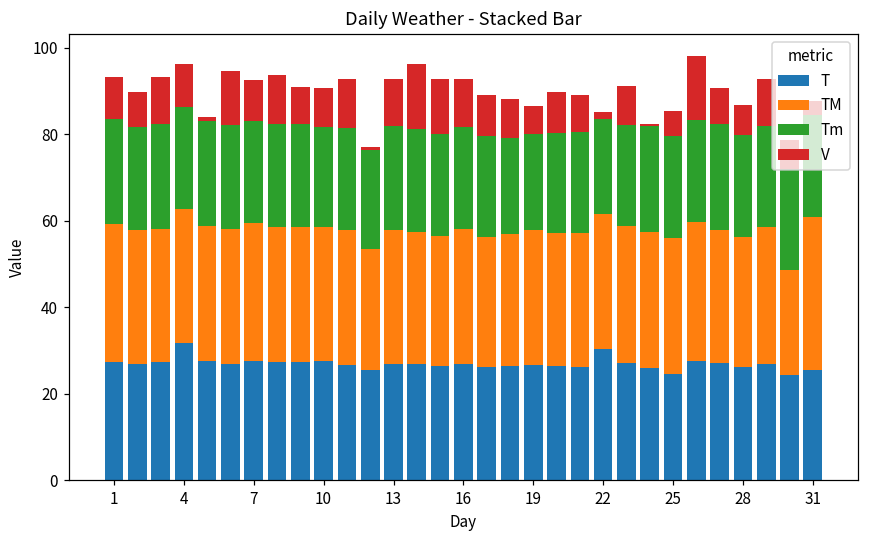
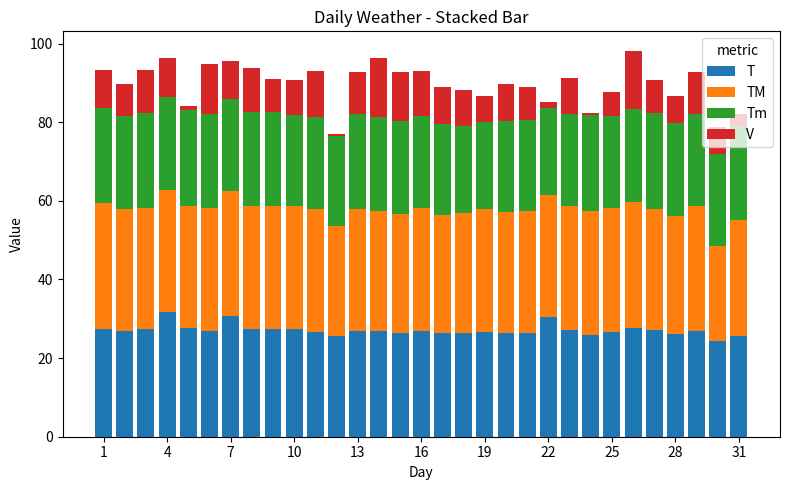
  {
    "T": {
      "1": 27,
      "4": 32,
-     "7": 28,
+     "7": 31,
      "10": 28,
      "13": 27,
      "16": 27,
      "19": 27,
      "22": 30,
-     "25": 25,
+     "25": 27,
      "28": 26,
      "31": 26
    },
    "TM": {
      "1": 32,
      "4": 31,
      "7": 32,
      "10": 31,
      "13": 31,
      "16": 31,
      "19": 31,
      "22": 31,
      "25": 32,
      "28": 30,
-     "31": 35
+     "31": 30
    },
    "Tm": {
      "1": 24,
      "4": 24,
      "7": 23,
      "10": 23,
      "13": 24,
      "16": 23,
      "19": 22,
      "22": 22,
      "25": 24,
      "28": 24
    },
    "V": {
      "1": 10,
      "4": 10,
      "7": 10,
      "10": 9,
      "13": 11,
      "16": 11,
      "19": 7,
      "22": 2,
      "25": 6,
      "28": 7
    }
  }
